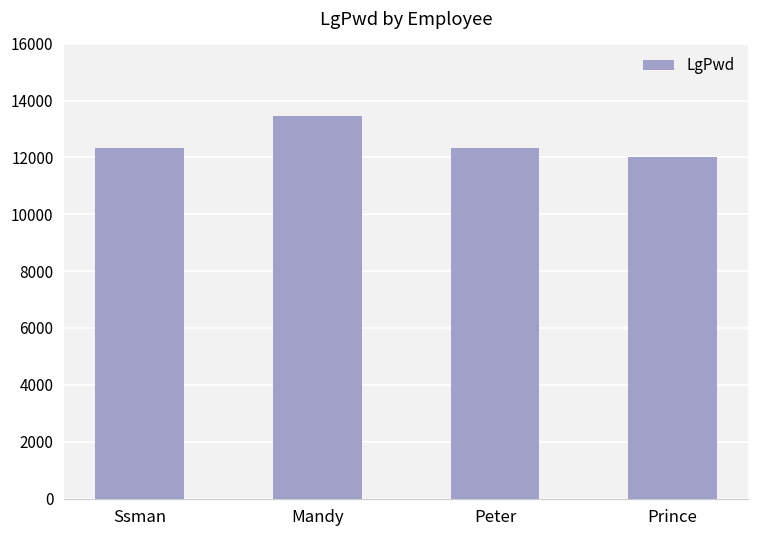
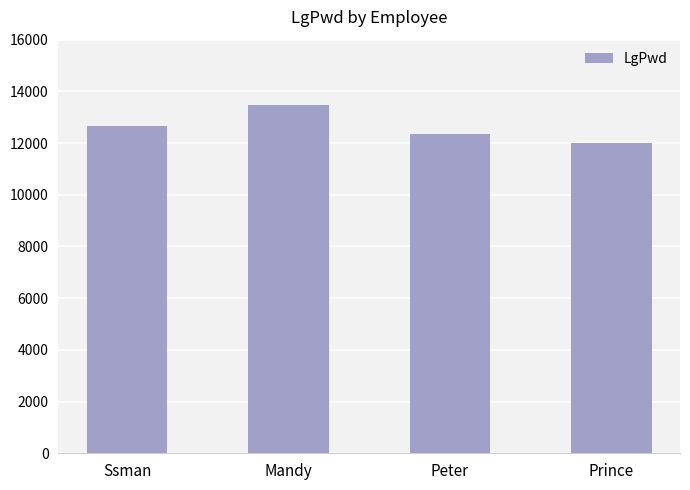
  {
-   "Ssman": 12300,
+   "Ssman": 12700,
    "Mandy": 13500,
    "Peter": 12300,
    "Prince": 12000
  }
